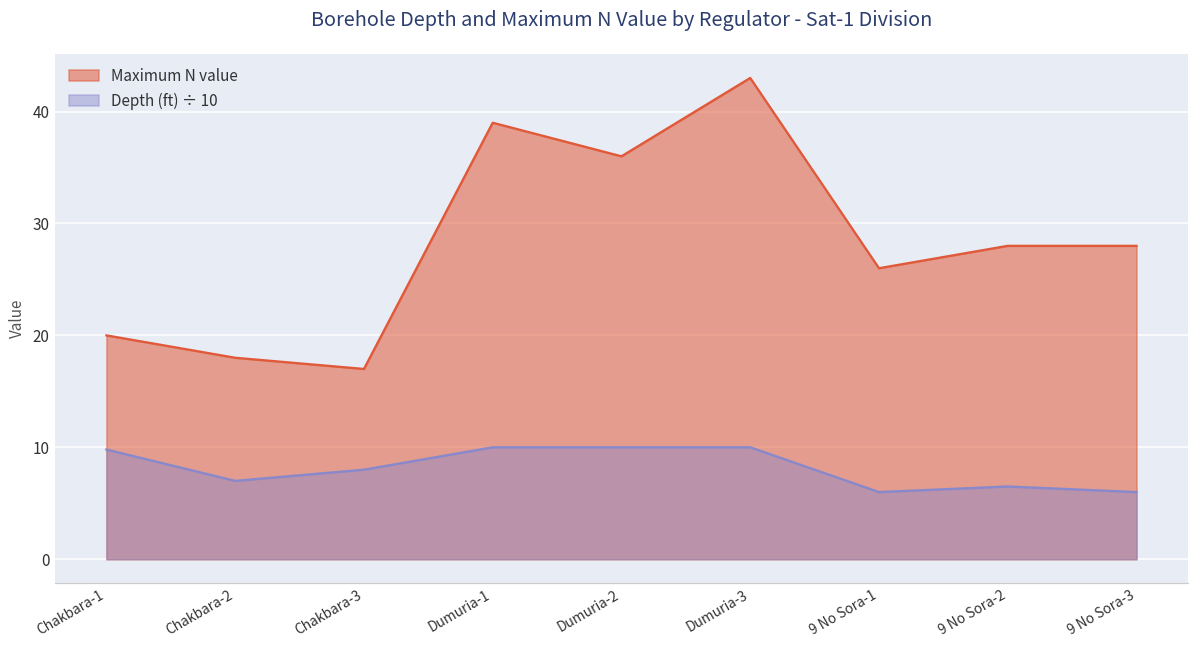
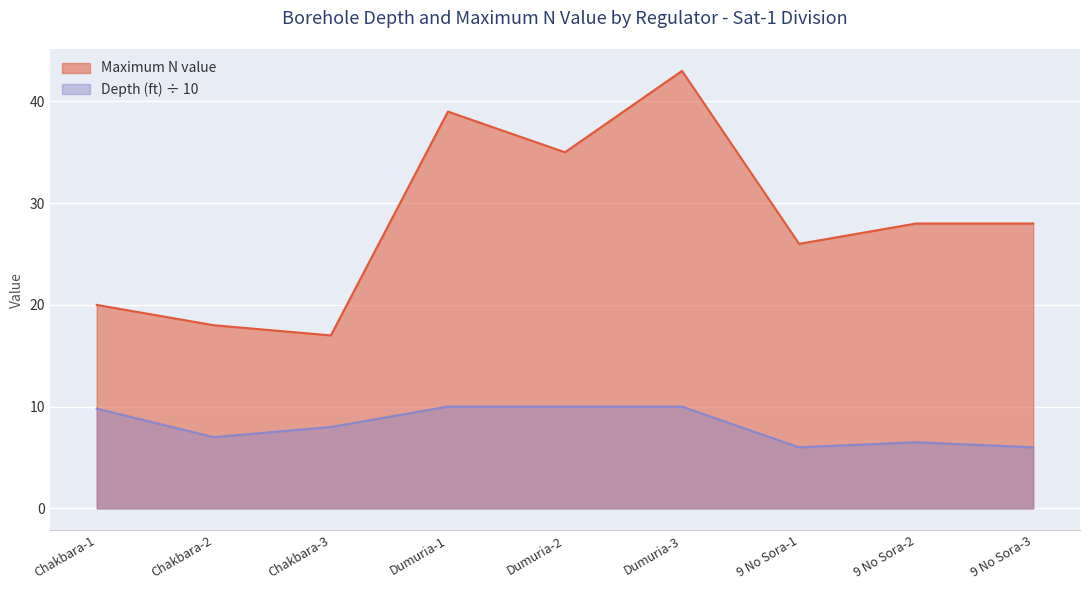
  {
    "Maximum N value": {
      "Chakbara-1": 20,
      "Chakbara-2": 18,
      "Chakbara-3": 17,
      "Dumuria-1": 39,
-     "Dumuria-2": 36,
+     "Dumuria-2": 35,
      "Dumuria-3": 43,
      "9 No Sora-1": 26,
      "9 No Sora-2": 28,
      "9 No Sora-3": 28
    },
    "Depth (ft) ÷ 10": {
      "Chakbara-1": 10,
      "Chakbara-2": 7,
      "Chakbara-3": 8,
      "Dumuria-1": 10,
      "Dumuria-2": 10,
      "Dumuria-3": 10,
      "9 No Sora-1": 6,
      "9 No Sora-2": 6.5,
      "9 No Sora-3": 6
    }
  }
